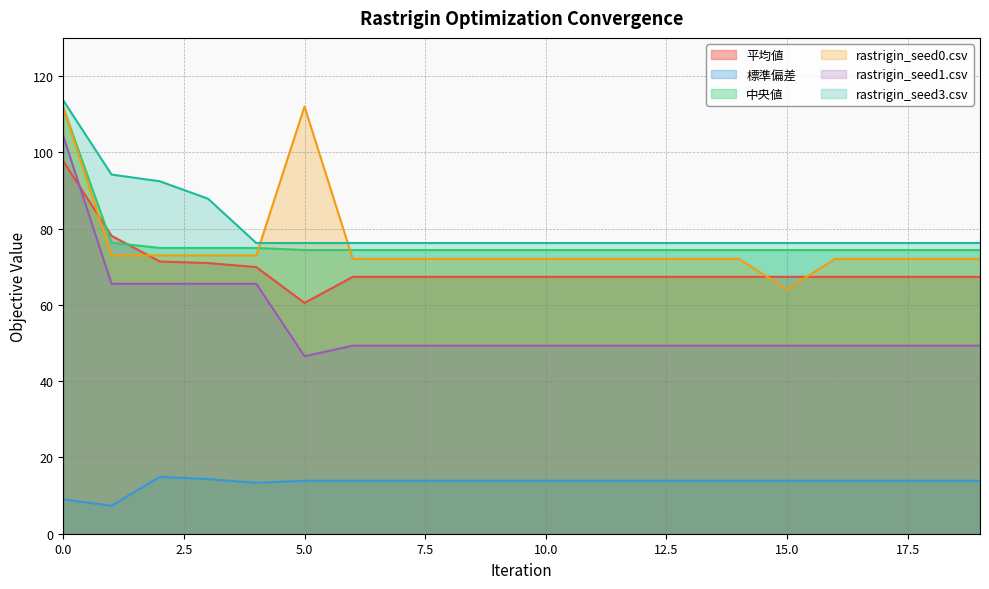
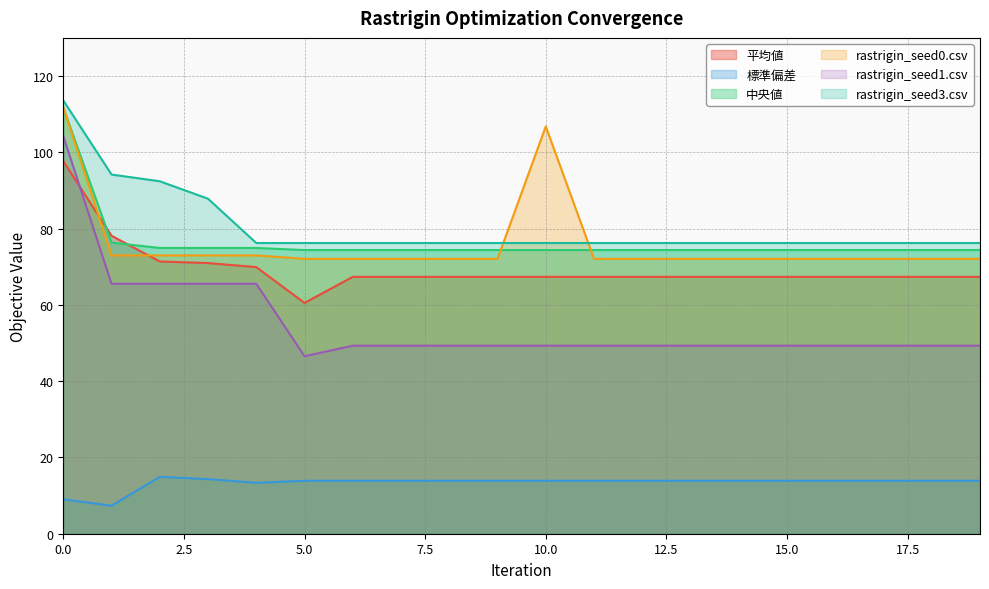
  {
    "平均値": {
      "0.0": 98,
      "5.0": 61,
      "10.0": 67,
      "15.0": 67
    },
    "rastrigin_seed0.csv": {
-     "5.0": 112,
-     "10.0": 72,
-     "15.0": 64
+     "5.0": 72,
+     "10.0": 107,
+     "15.0": 72
    },
    "rastrigin_seed1.csv": {
      "0.0": 104,
      "5.0": 47,
      "10.0": 49,
      "15.0": 49
    }
  }
